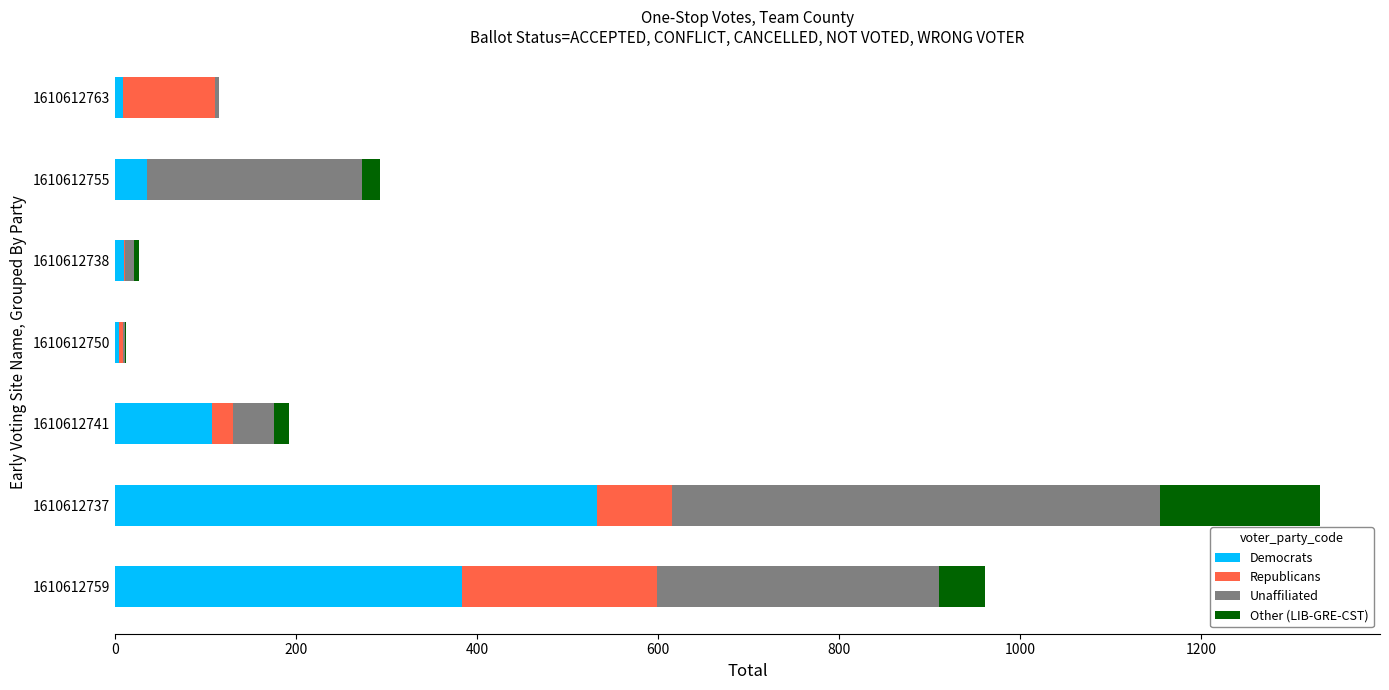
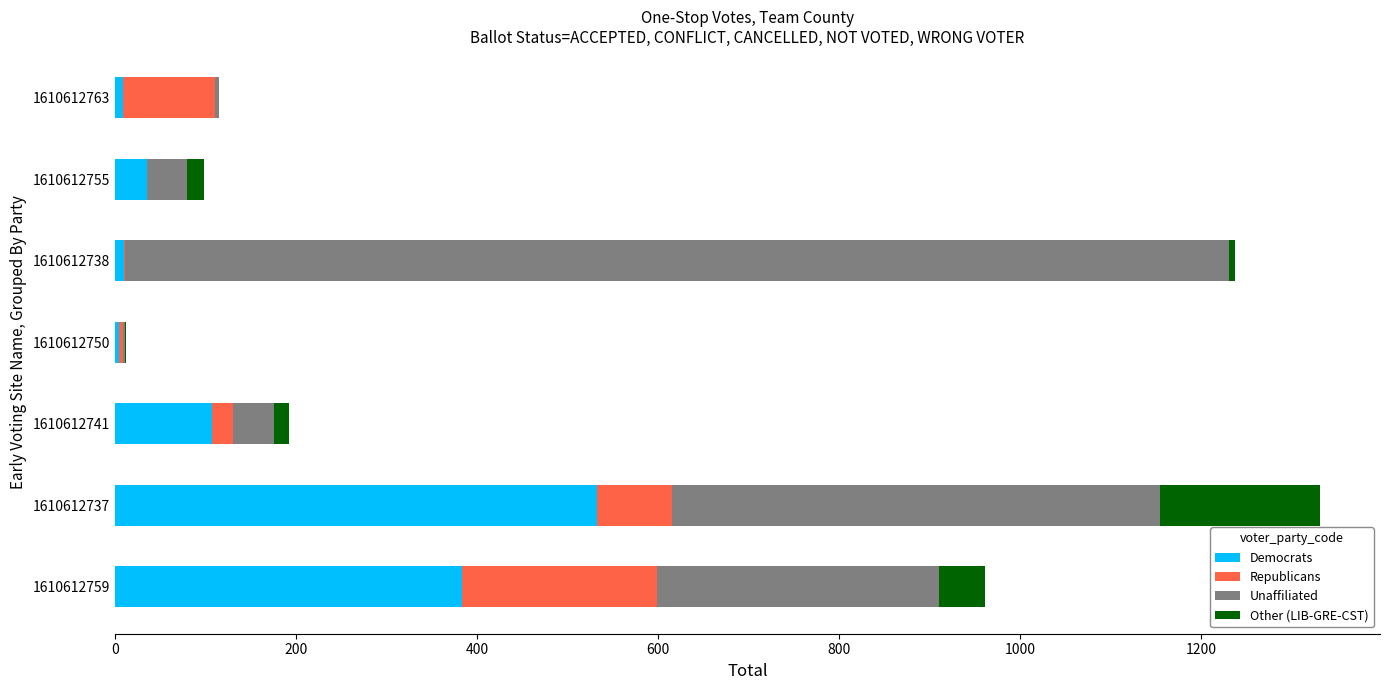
  {
    "Democrats": {
      "1610612763": 10,
      "1610612755": 40,
      "1610612738": 10,
      "1610612750": 10,
      "1610612741": 110,
      "1610612737": 530,
      "1610612759": 380
    },
    "Republicans": {
      "1610612763": 100,
      "1610612755": 0,
      "1610612750": 0,
      "1610612741": 20,
      "1610612737": 80,
      "1610612759": 220
    },
    "Unaffiliated": {
      "1610612763": 10,
-     "1610612755": 240,
-     "1610612738": 10,
+     "1610612755": 40,
+     "1610612738": 1220,
      "1610612741": 50,
      "1610612737": 540,
      "1610612759": 310
    },
    "Other (LIB-GRE-CST)": {
      "1610612763": 0,
      "1610612755": 20,
      "1610612738": 10,
      "1610612741": 20,
      "1610612737": 180,
      "1610612759": 50
    }
  }
